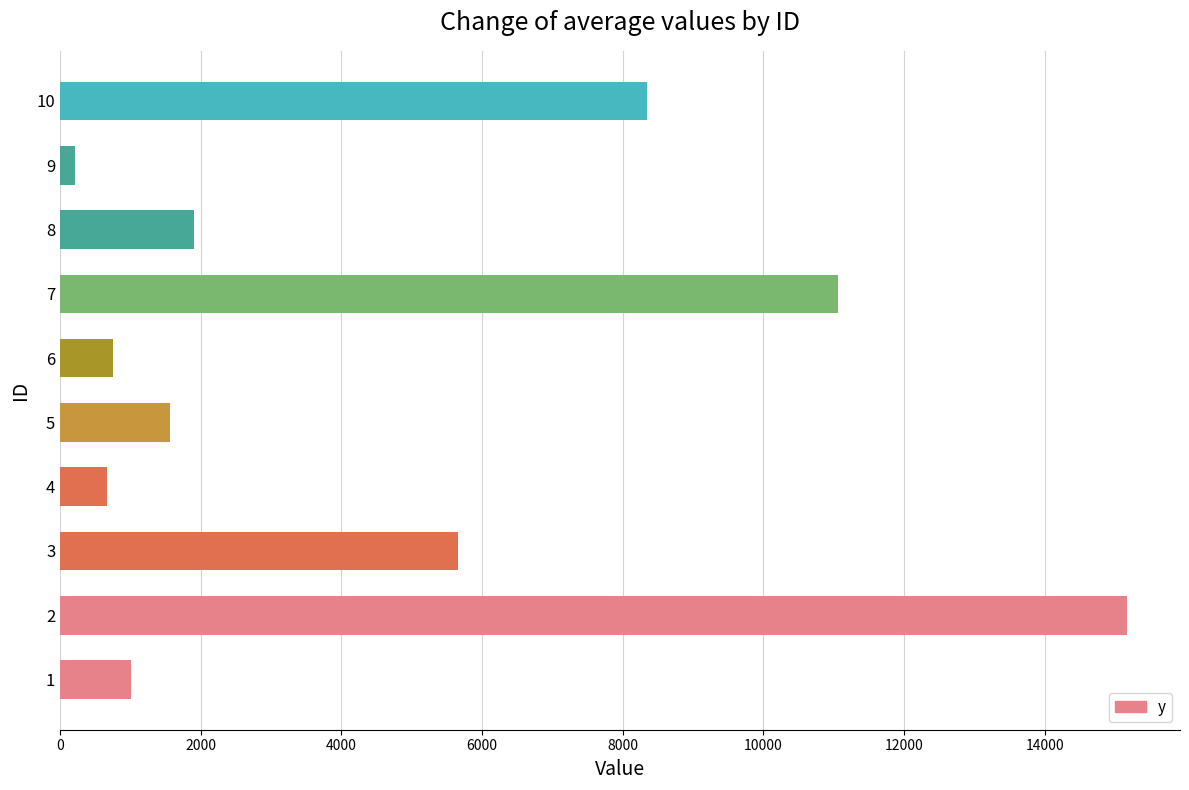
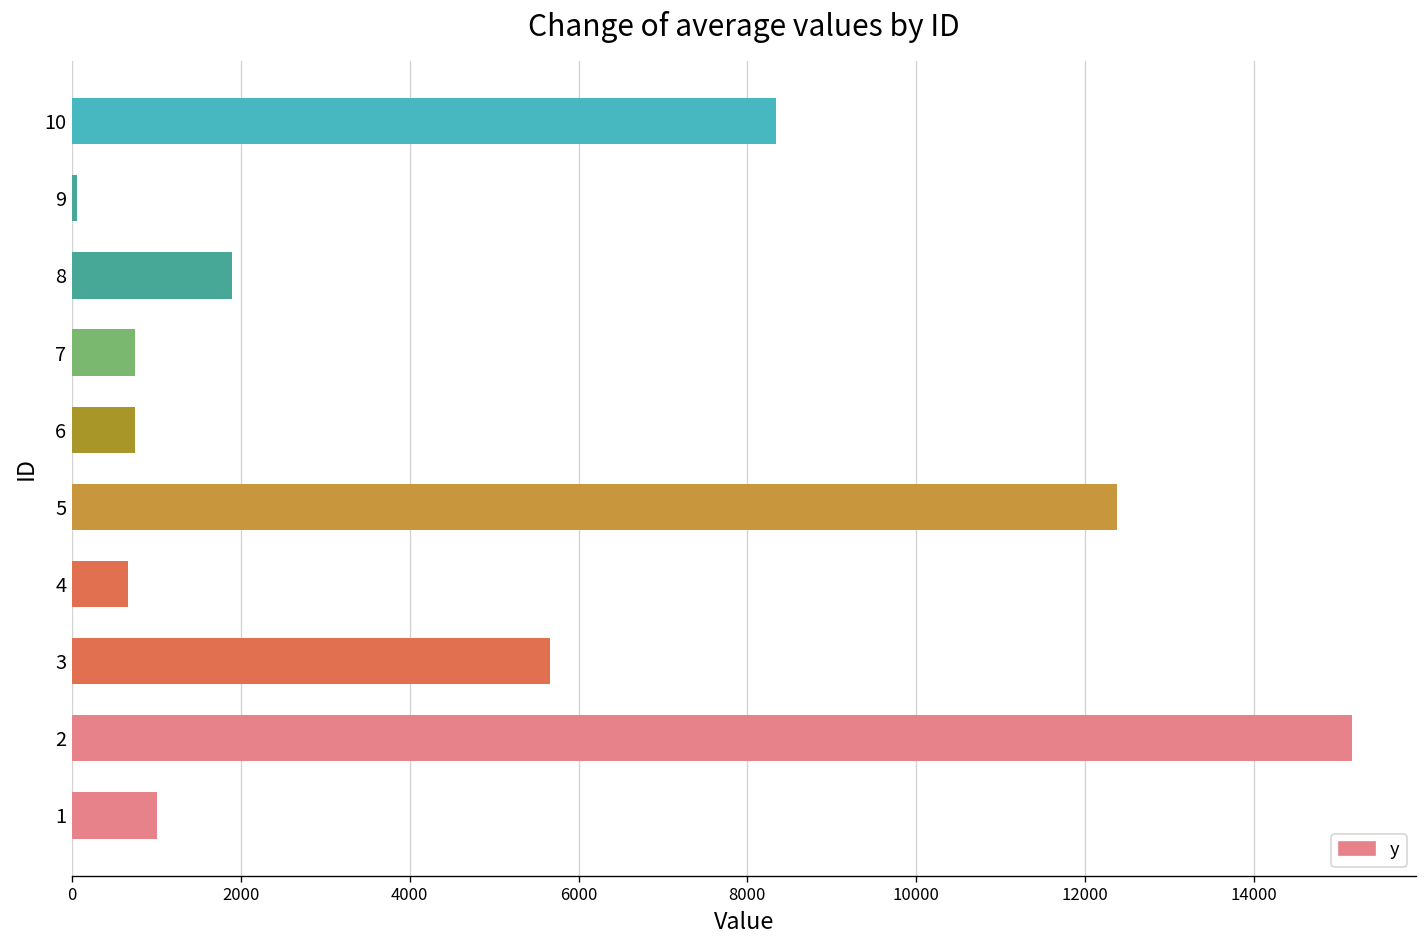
  {
    "10": 8300,
-   "9": 200,
+   "9": 100,
    "8": 1900,
-   "7": 11100,
+   "7": 700,
    "6": 700,
-   "5": 1600,
+   "5": 12400,
    "4": 700,
    "3": 5700,
    "2": 15200,
    "1": 1000
  }
